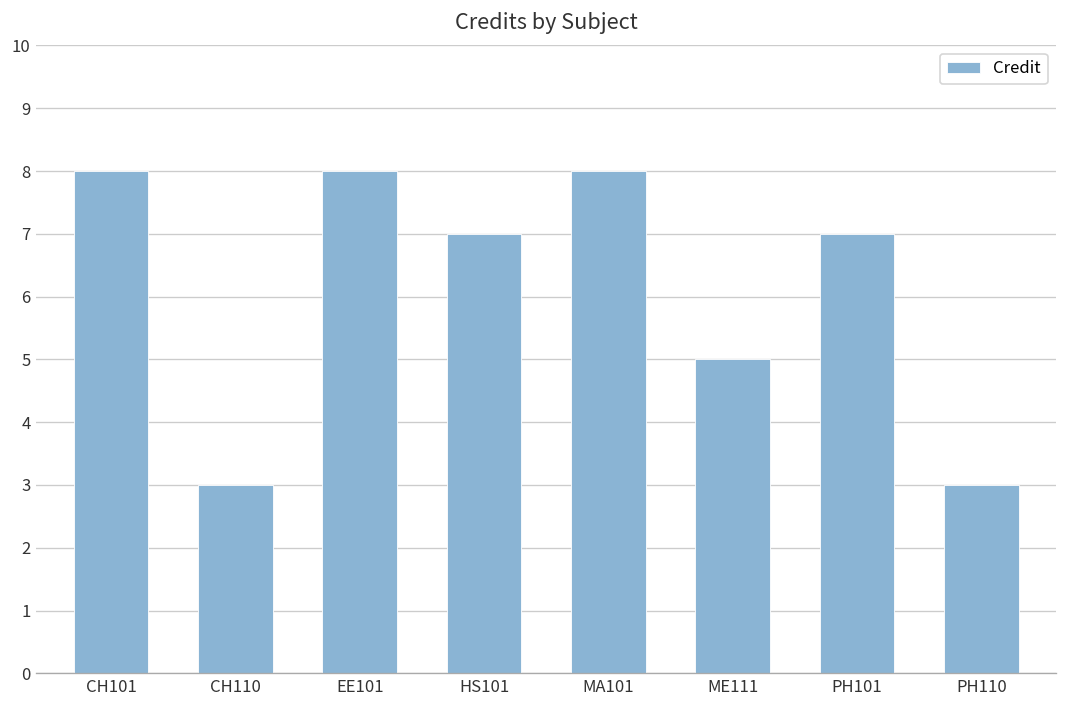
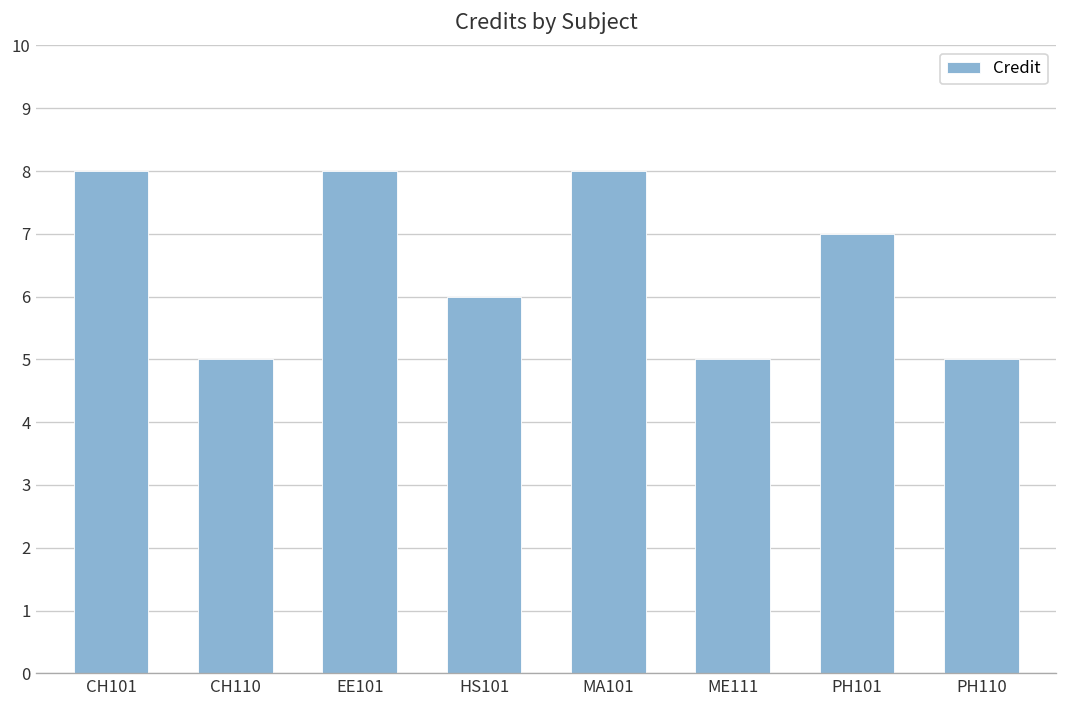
  {
    "CH101": 8,
-   "CH110": 3,
+   "CH110": 5,
    "EE101": 8,
-   "HS101": 7,
+   "HS101": 6,
    "MA101": 8,
    "ME111": 5,
    "PH101": 7,
-   "PH110": 3
+   "PH110": 5
  }
